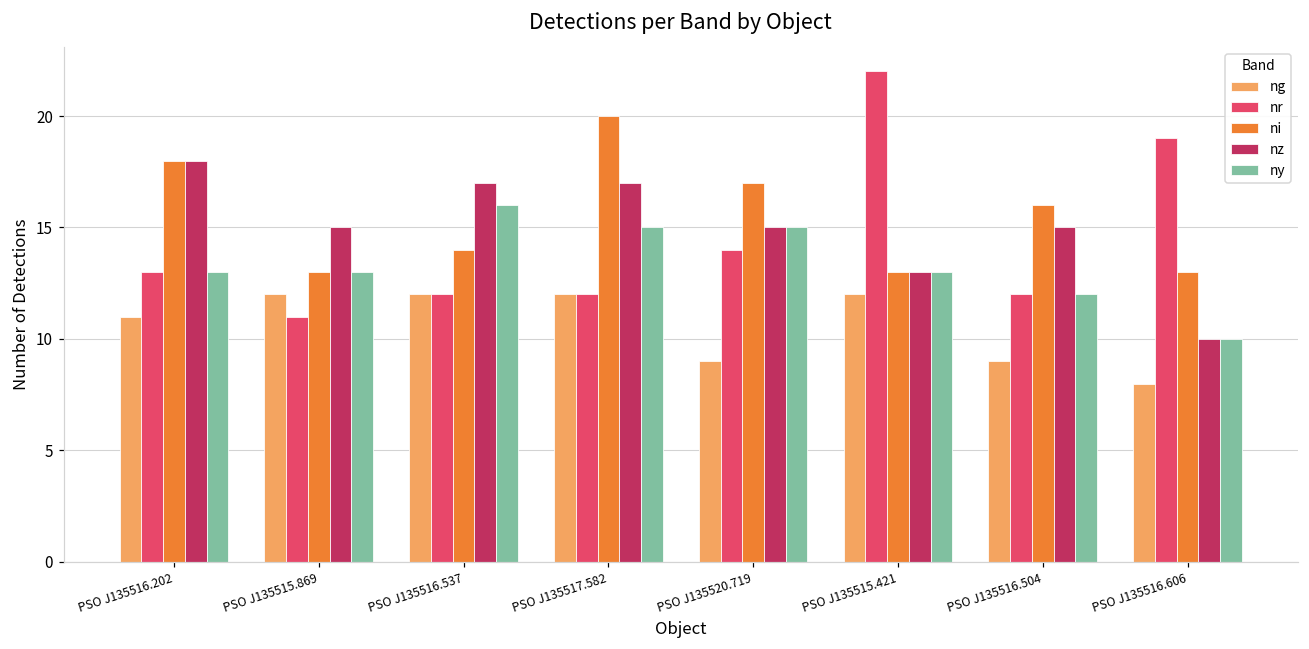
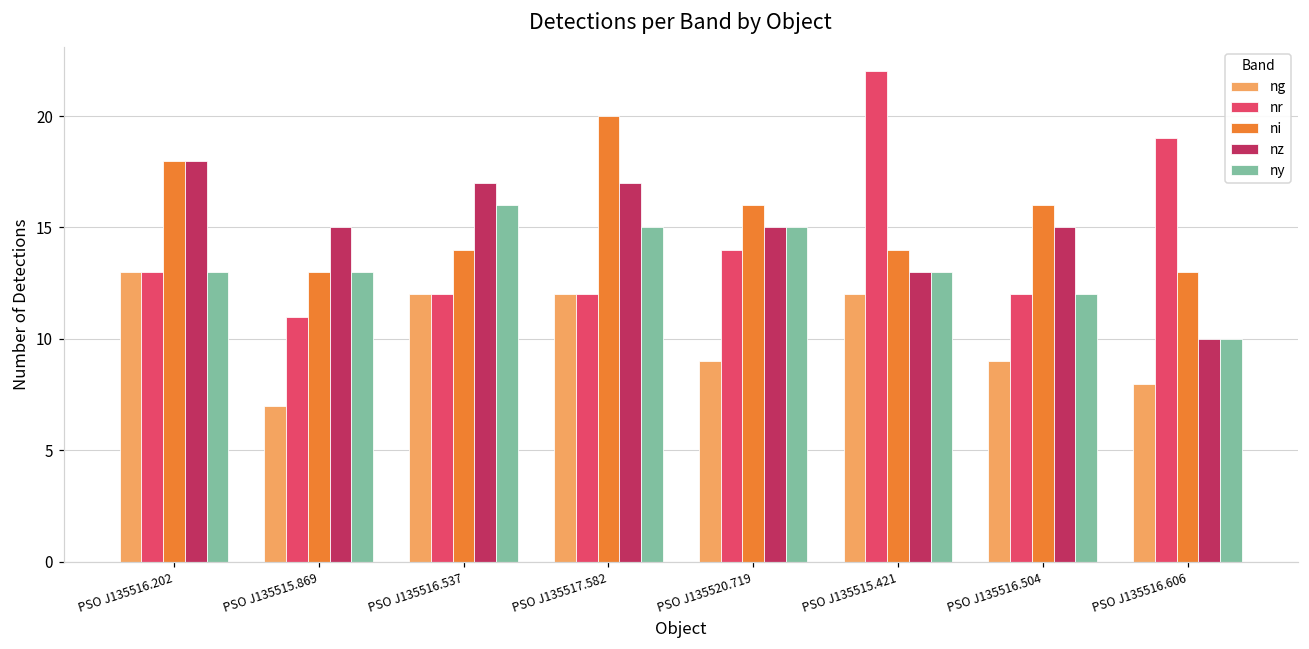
  {
    "ng": {
-     "PSO J135516.202": 11,
-     "PSO J135515.869": 12,
+     "PSO J135516.202": 13,
+     "PSO J135515.869": 7,
      "PSO J135516.537": 12,
      "PSO J135517.582": 12,
      "PSO J135520.719": 9,
      "PSO J135515.421": 12,
      "PSO J135516.504": 9,
      "PSO J135516.606": 8
    },
    "ni": {
      "PSO J135516.202": 18,
      "PSO J135515.869": 13,
      "PSO J135516.537": 14,
      "PSO J135517.582": 20,
-     "PSO J135520.719": 17,
-     "PSO J135515.421": 13,
+     "PSO J135520.719": 16,
+     "PSO J135515.421": 14,
      "PSO J135516.504": 16,
      "PSO J135516.606": 13
    },
    "ny": {
      "PSO J135516.202": 13,
      "PSO J135515.869": 13,
      "PSO J135516.537": 16,
      "PSO J135517.582": 15,
      "PSO J135520.719": 15,
      "PSO J135515.421": 13,
      "PSO J135516.504": 12,
      "PSO J135516.606": 10
    }
  }
